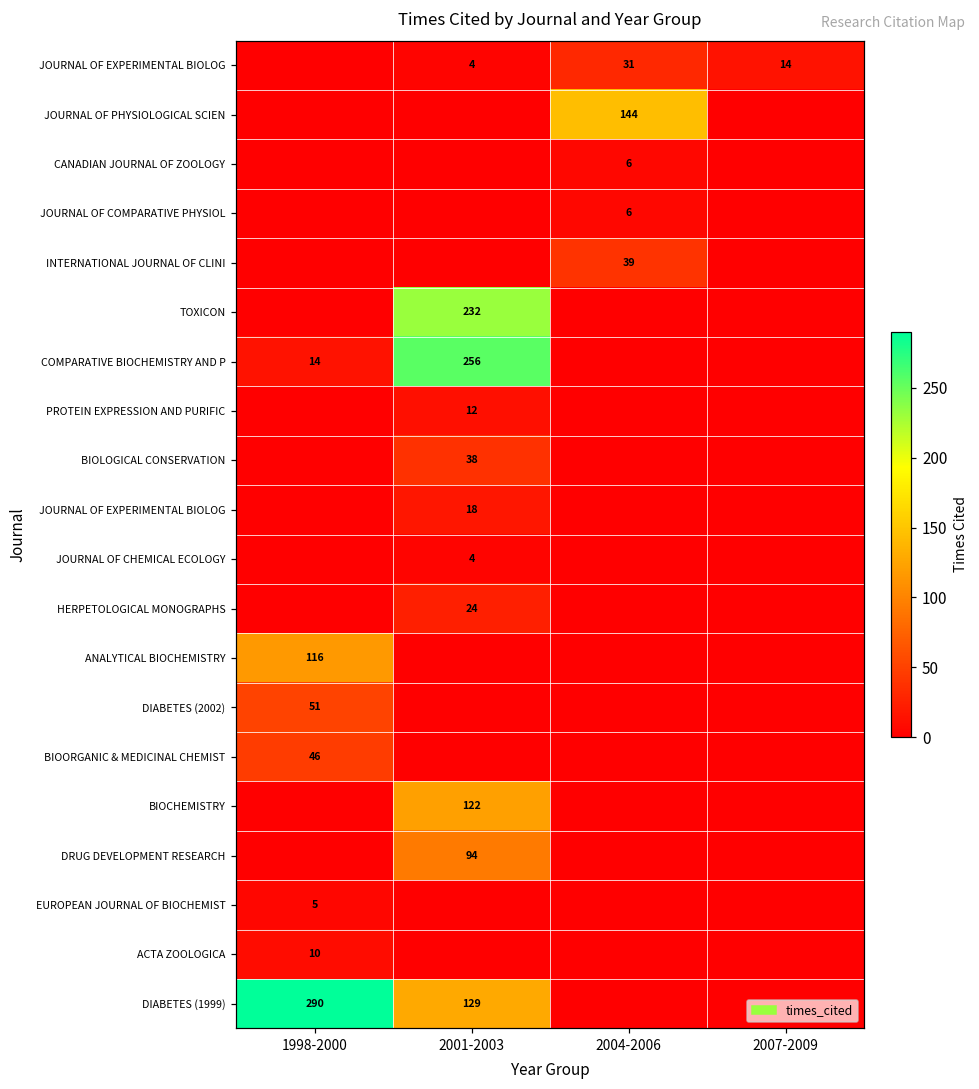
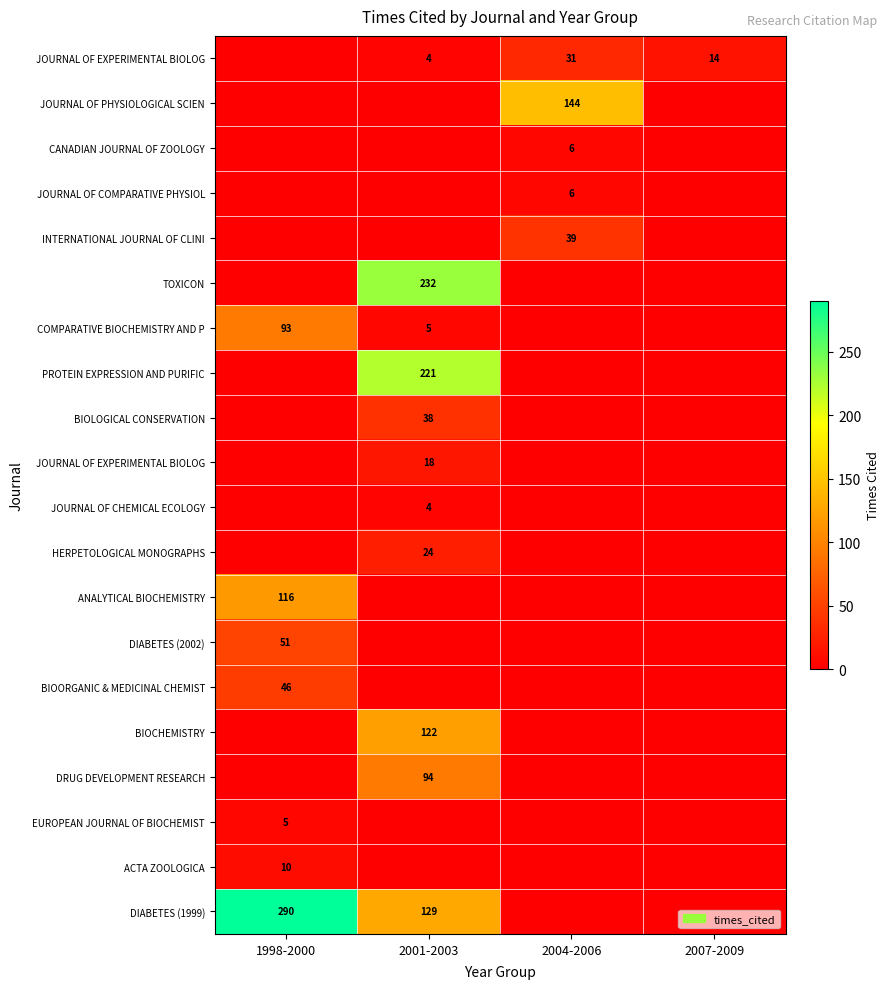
  {
    "JOURNAL OF PHYSIOLOGICAL SCIEN": {
      "2004-2006": 144
    },
    "CANADIAN JOURNAL OF ZOOLOGY": {
      "2004-2006": 6
    },
    "JOURNAL OF COMPARATIVE PHYSIOL": {
      "2004-2006": 6
    },
    "INTERNATIONAL JOURNAL OF CLINI": {
      "2004-2006": 39
    },
    "TOXICON": {
      "2001-2003": 232
    },
    "COMPARATIVE BIOCHEMISTRY AND P": {
-     "1998-2000": 14,
-     "2001-2003": 256
+     "1998-2000": 93,
+     "2001-2003": 5
    },
    "PROTEIN EXPRESSION AND PURIFIC": {
-     "2001-2003": 12
+     "2001-2003": 221
    },
    "BIOLOGICAL CONSERVATION": {
      "2001-2003": 38
    },
    "JOURNAL OF CHEMICAL ECOLOGY": {
      "2001-2003": 4
    },
    "HERPETOLOGICAL MONOGRAPHS": {
      "2001-2003": 24
    },
    "ANALYTICAL BIOCHEMISTRY": {
      "1998-2000": 116
    },
    "DIABETES (2002)": {
      "1998-2000": 51
    },
    "BIOORGANIC & MEDICINAL CHEMIST": {
      "1998-2000": 46
    },
    "BIOCHEMISTRY": {
      "2001-2003": 122
    },
    "DRUG DEVELOPMENT RESEARCH": {
      "2001-2003": 94
    },
    "EUROPEAN JOURNAL OF BIOCHEMIST": {
      "1998-2000": 5
    },
    "ACTA ZOOLOGICA": {
      "1998-2000": 10
    },
    "DIABETES (1999)": {
      "1998-2000": 290,
      "2001-2003": 129
    }
  }
